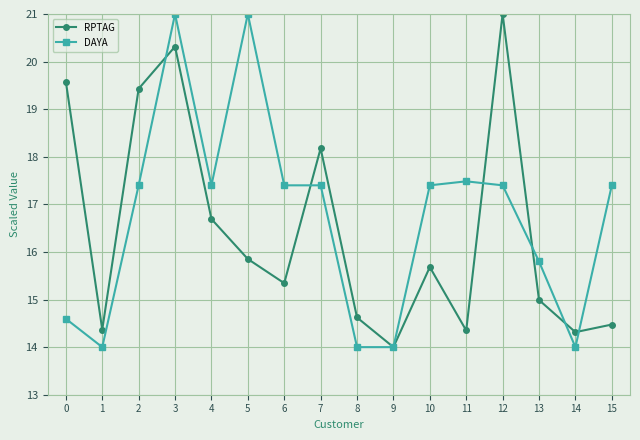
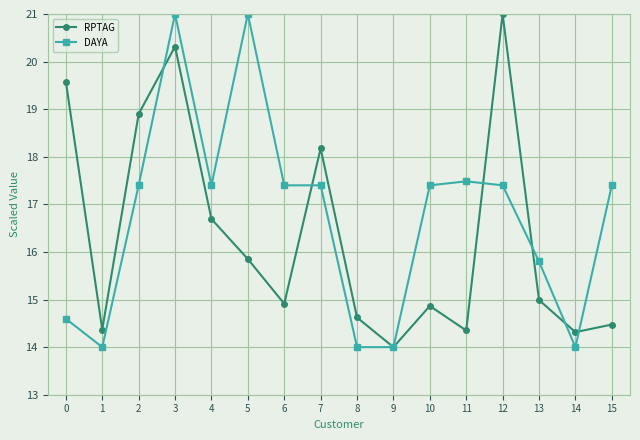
  {
    "RPTAG": {
      "0": 19.6,
      "1": 14.4,
-     "2": 19.4,
+     "2": 18.9,
      "3": 20.3,
      "4": 16.7,
      "5": 15.9,
-     "6": 15.3,
+     "6": 14.9,
      "7": 18.2,
      "8": 14.6,
-     "10": 15.7,
+     "10": 14.9,
      "11": 14.3,
      "12": 21.0,
      "13": 15.0,
      "14": 14.3,
      "15": 14.5
    },
    "DAYA": {
      "0": 14.6,
      "1": 14.0,
      "2": 17.4,
      "3": 21.0,
      "4": 17.4,
      "5": 21.0,
      "6": 17.4,
      "7": 17.4,
      "8": 14.0,
      "10": 17.4,
      "11": 17.5,
      "12": 17.4,
      "13": 15.8,
      "14": 14.0,
      "15": 17.4
    }
  }
